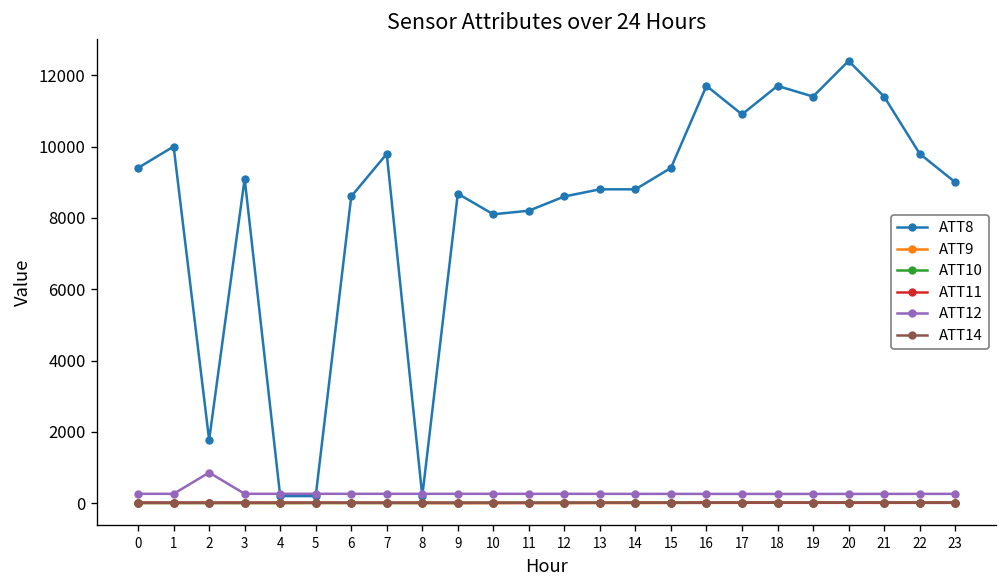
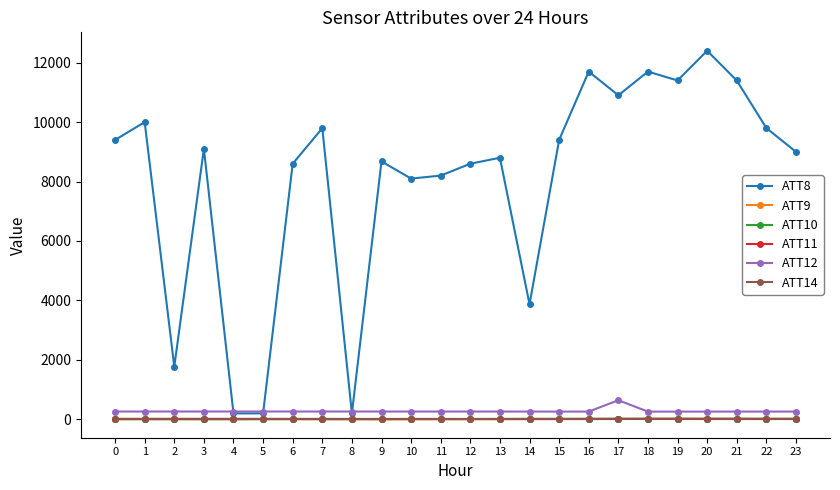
  {
    "ATT8": {
      "0": 9400,
      "1": 10000,
      "2": 1800,
      "3": 9100,
      "6": 8600,
      "7": 9800,
      "9": 8700,
      "10": 8100,
      "11": 8200,
      "12": 8600,
      "13": 8800,
-     "14": 8800,
+     "14": 3900,
      "15": 9400,
      "16": 11700,
      "17": 10900,
      "18": 11700,
      "19": 11400,
      "20": 12400,
      "21": 11400,
      "22": 9800,
      "23": 9000
    },
    "ATT14": {
      "0": 0,
      "1": 0,
      "2": 0,
      "3": 0,
      "4": 0,
      "5": 0,
      "6": 0,
      "7": 0,
      "8": 0,
      "9": 0,
      "10": 0,
      "11": 0,
      "12": 0,
      "13": 0,
      "14": 0,
      "15": 0,
      "16": 0,
      "17": 0,
      "18": 0,
      "19": 0,
      "20": 0,
      "21": 0,
      "22": 0,
      "23": 0
    },
    "ATT12": {
      "0": 300,
      "1": 300,
-     "2": 900,
+     "2": 300,
      "3": 300,
      "6": 300,
      "7": 300,
      "9": 300,
      "10": 300,
      "11": 300,
      "12": 300,
      "13": 300,
      "14": 300,
      "15": 300,
      "16": 300,
-     "17": 300,
+     "17": 600,
      "18": 300,
      "19": 300,
      "20": 300,
      "21": 300,
      "22": 300,
      "23": 300
    }
  }
